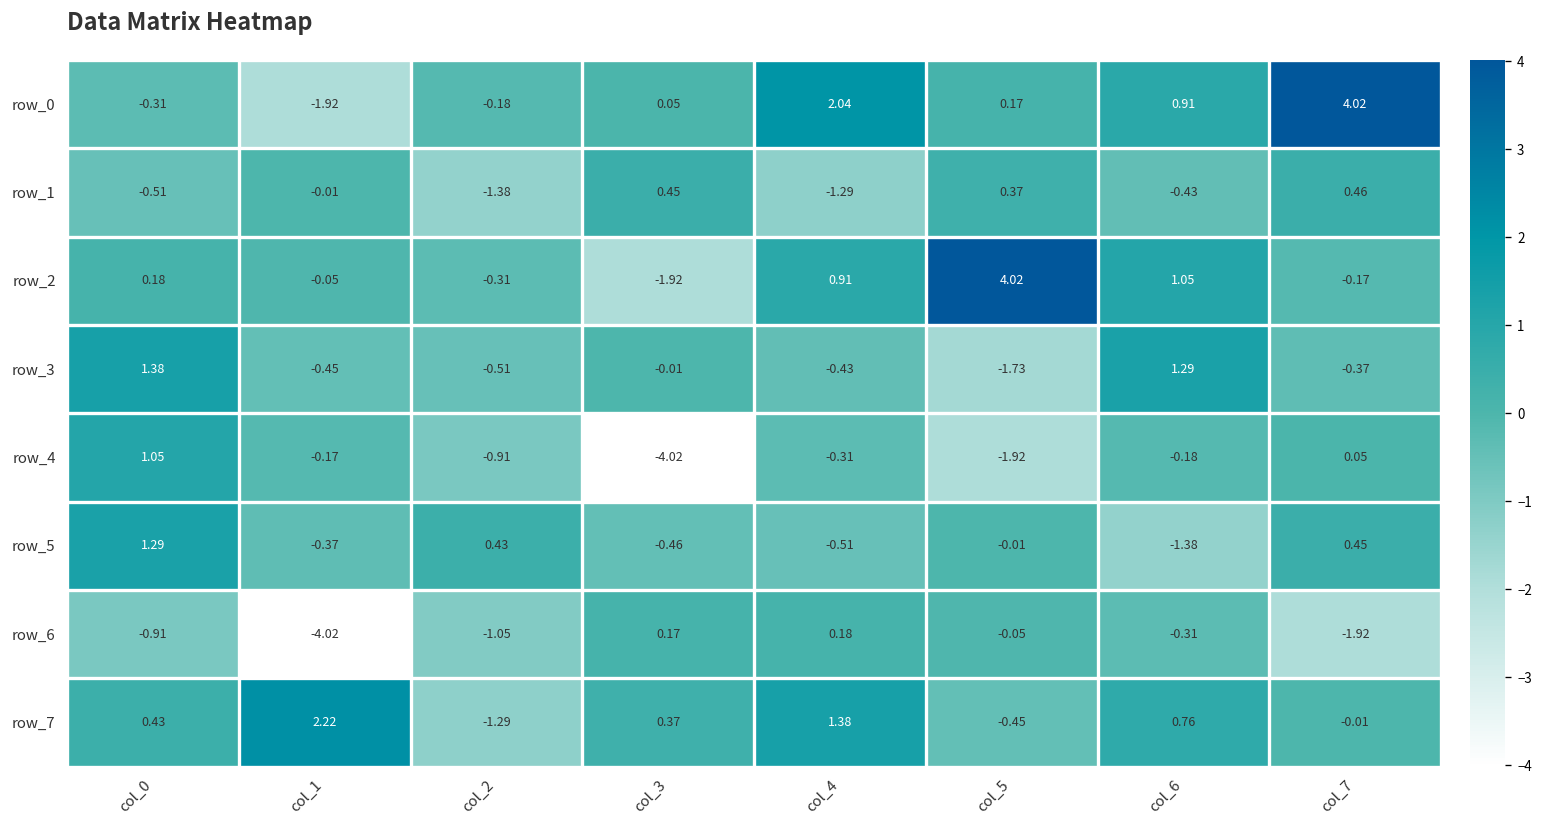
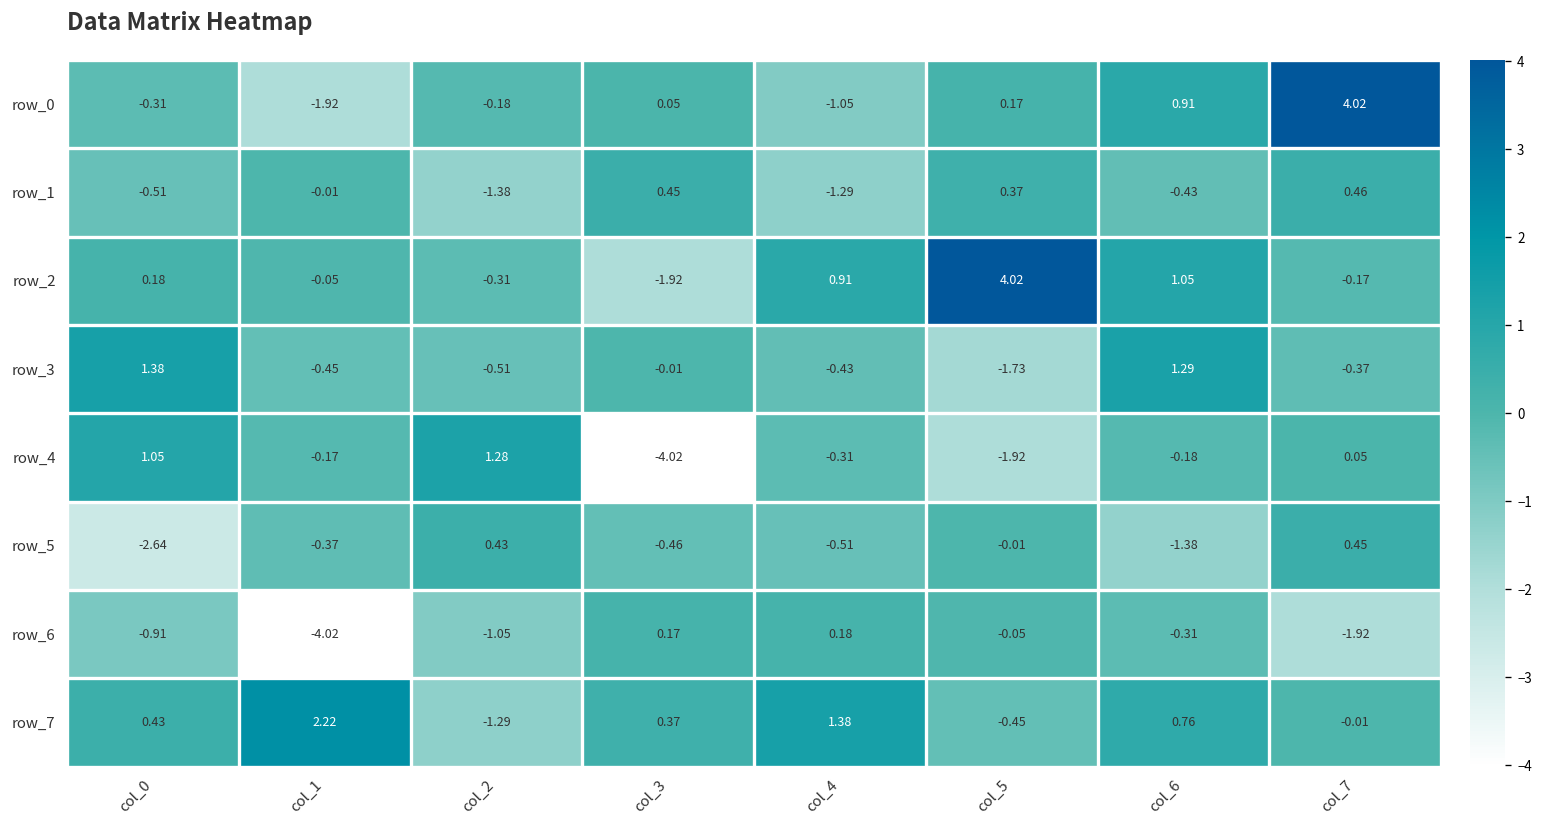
  {
    "row_0": {
      "col_0": -0.31,
      "col_1": -1.92,
      "col_2": -0.18,
      "col_3": 0.05,
-     "col_4": 2.04,
+     "col_4": -1.05,
      "col_5": 0.17,
      "col_6": 0.91,
      "col_7": 4.02
    },
    "row_1": {
      "col_0": -0.51,
      "col_1": -0.01,
      "col_2": -1.38,
      "col_3": 0.45,
      "col_4": -1.29,
      "col_5": 0.37,
      "col_6": -0.43,
      "col_7": 0.46
    },
    "row_2": {
      "col_0": 0.18,
      "col_1": -0.05,
      "col_2": -0.31,
      "col_3": -1.92,
      "col_4": 0.91,
      "col_5": 4.02,
      "col_6": 1.05,
      "col_7": -0.17
    },
    "row_3": {
      "col_0": 1.38,
      "col_1": -0.45,
      "col_2": -0.51,
      "col_3": -0.01,
      "col_4": -0.43,
      "col_5": -1.73,
      "col_6": 1.29,
      "col_7": -0.37
    },
    "row_4": {
      "col_0": 1.05,
      "col_1": -0.17,
-     "col_2": -0.91,
+     "col_2": 1.28,
      "col_3": -4.02,
      "col_4": -0.31,
      "col_5": -1.92,
      "col_6": -0.18,
      "col_7": 0.05
    },
    "row_5": {
-     "col_0": 1.29,
+     "col_0": -2.64,
      "col_1": -0.37,
      "col_2": 0.43,
      "col_3": -0.46,
      "col_4": -0.51,
      "col_5": -0.01,
      "col_6": -1.38,
      "col_7": 0.45
    },
    "row_6": {
      "col_0": -0.91,
      "col_1": -4.02,
      "col_2": -1.05,
      "col_3": 0.17,
      "col_4": 0.18,
      "col_5": -0.05,
      "col_6": -0.31,
      "col_7": -1.92
    },
    "row_7": {
      "col_0": 0.43,
      "col_1": 2.22,
      "col_2": -1.29,
      "col_3": 0.37,
      "col_4": 1.38,
      "col_5": -0.45,
      "col_6": 0.76,
      "col_7": -0.01
    }
  }
